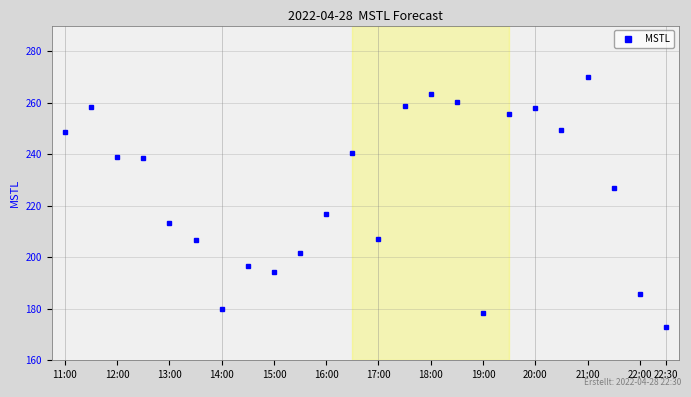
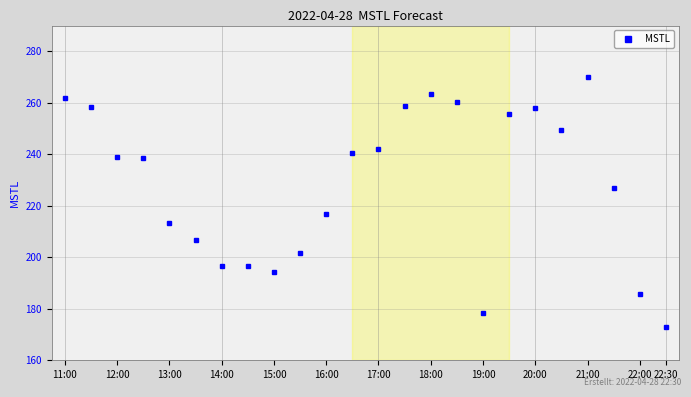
  {
-   "11:00": 249,
+   "11:00": 262,
    "12:00": 239,
    "13:00": 213,
-   "14:00": 180,
+   "14:00": 197,
    "15:00": 194,
    "16:00": 217,
-   "17:00": 207,
+   "17:00": 242,
    "18:00": 263,
    "19:00": 179,
    "20:00": 258,
    "21:00": 270,
    "22:00": 186,
    "22:30": 173
  }
